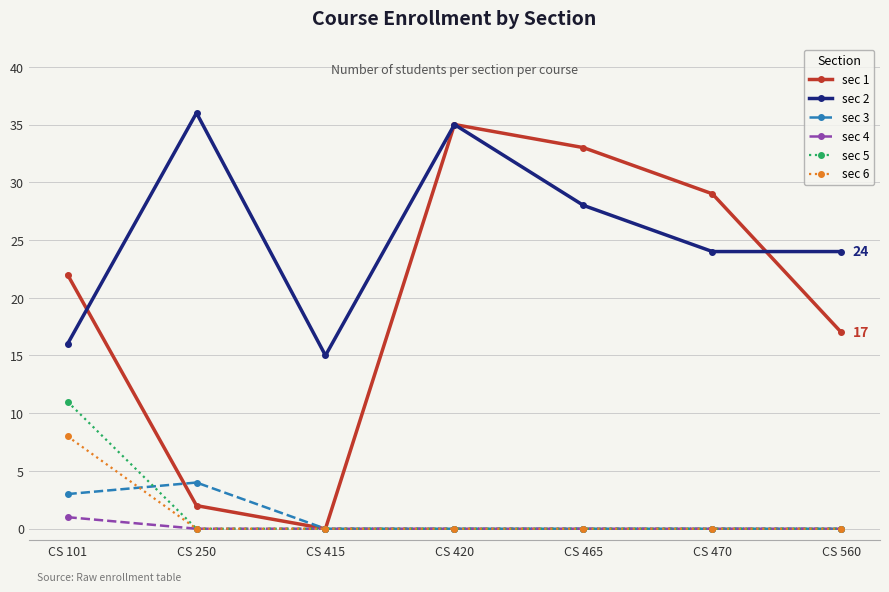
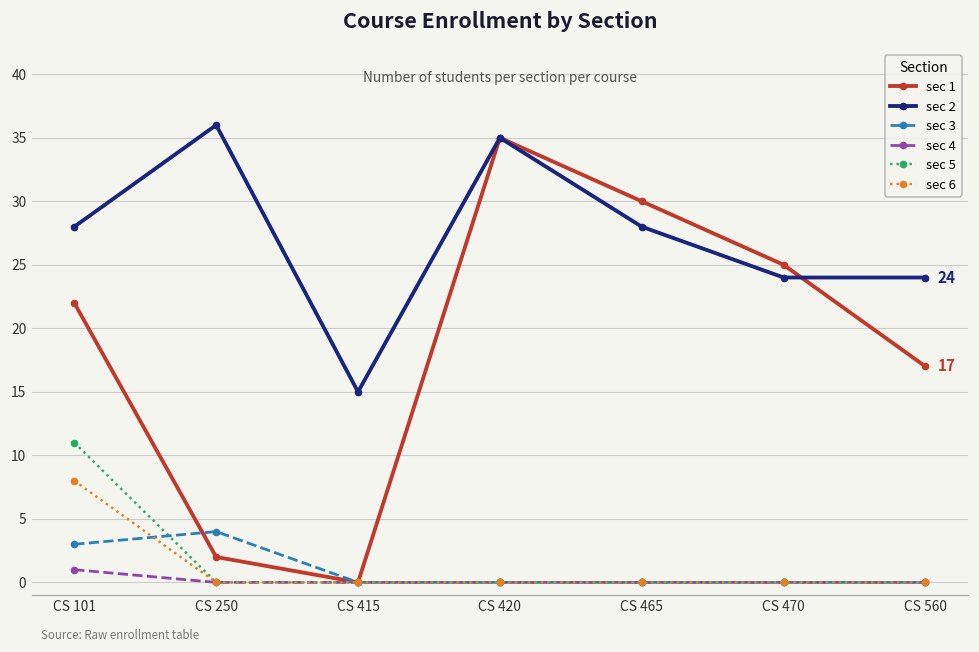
  {
    "sec 1": {
      "CS 101": 22,
      "CS 250": 2,
-     "CS 465": 33,
-     "CS 470": 29
+     "CS 465": 30,
+     "CS 470": 25
    },
    "sec 2": {
-     "CS 101": 16,
+     "CS 101": 28,
      "CS 250": 36,
      "CS 415": 15,
      "CS 465": 28,
      "CS 470": 24
    },
    "sec 3": {
      "CS 101": 3,
      "CS 250": 4
    },
    "sec 4": {
      "CS 101": 1
    },
    "sec 5": {
      "CS 101": 11
    },
    "sec 6": {
      "CS 101": 8
    }
  }
